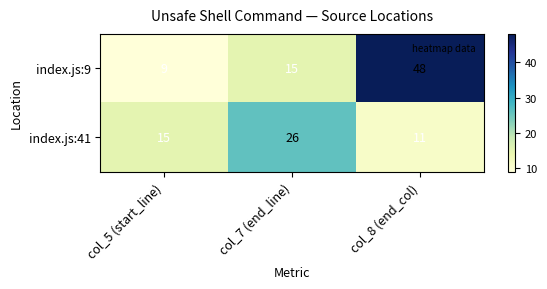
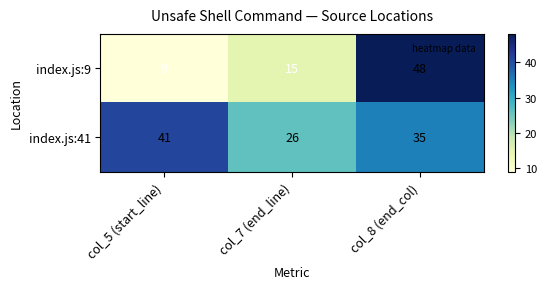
  {
    "index.js:9": {
      "col_7 (end_line)": 15,
      "col_8 (end_col)": 48
    },
    "index.js:41": {
-     "col_5 (start_line)": 15,
+     "col_5 (start_line)": 41,
      "col_7 (end_line)": 26,
-     "col_8 (end_col)": 11
+     "col_8 (end_col)": 35
    }
  }
